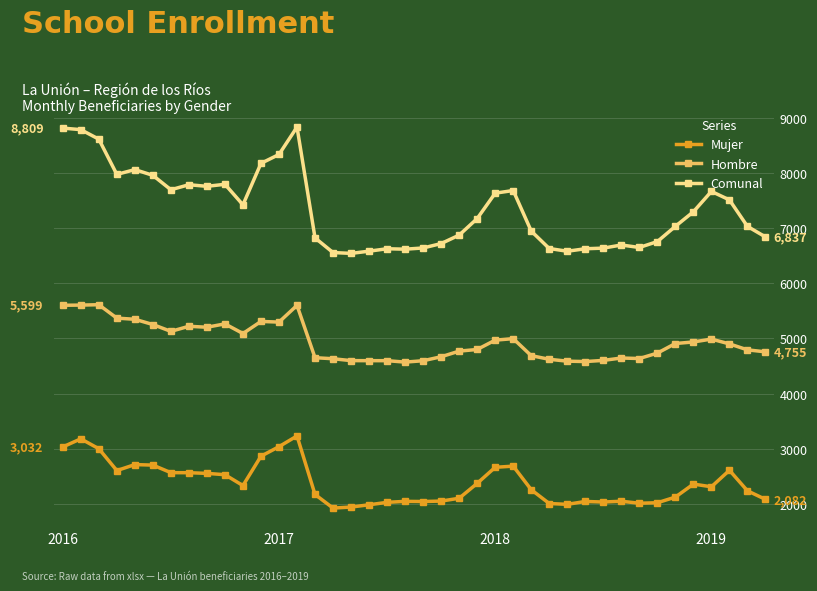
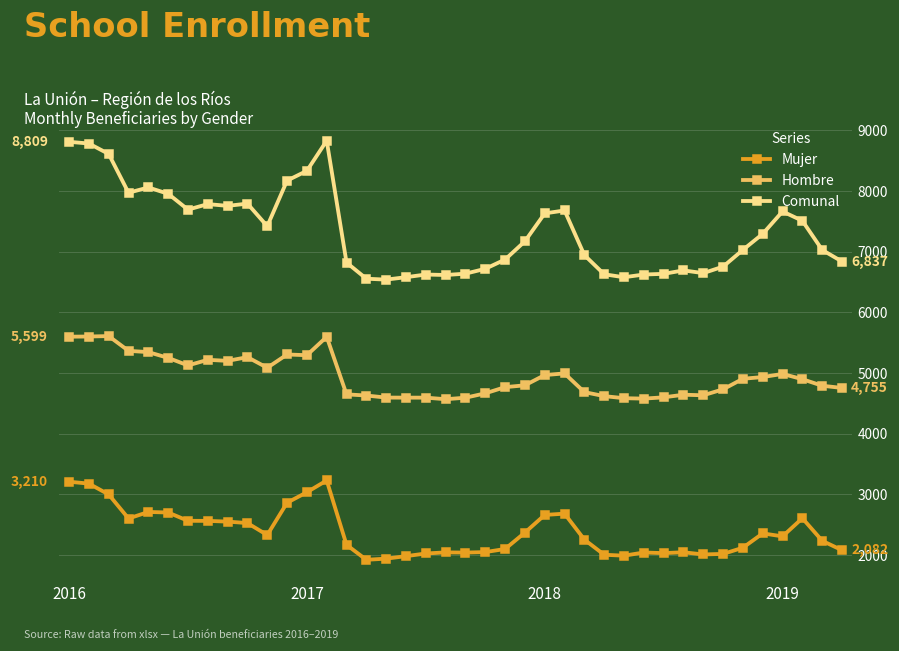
  {
    "Mujer": {
-     "2016": "3,032"
+     "2016": "3,210"
    }
  }
